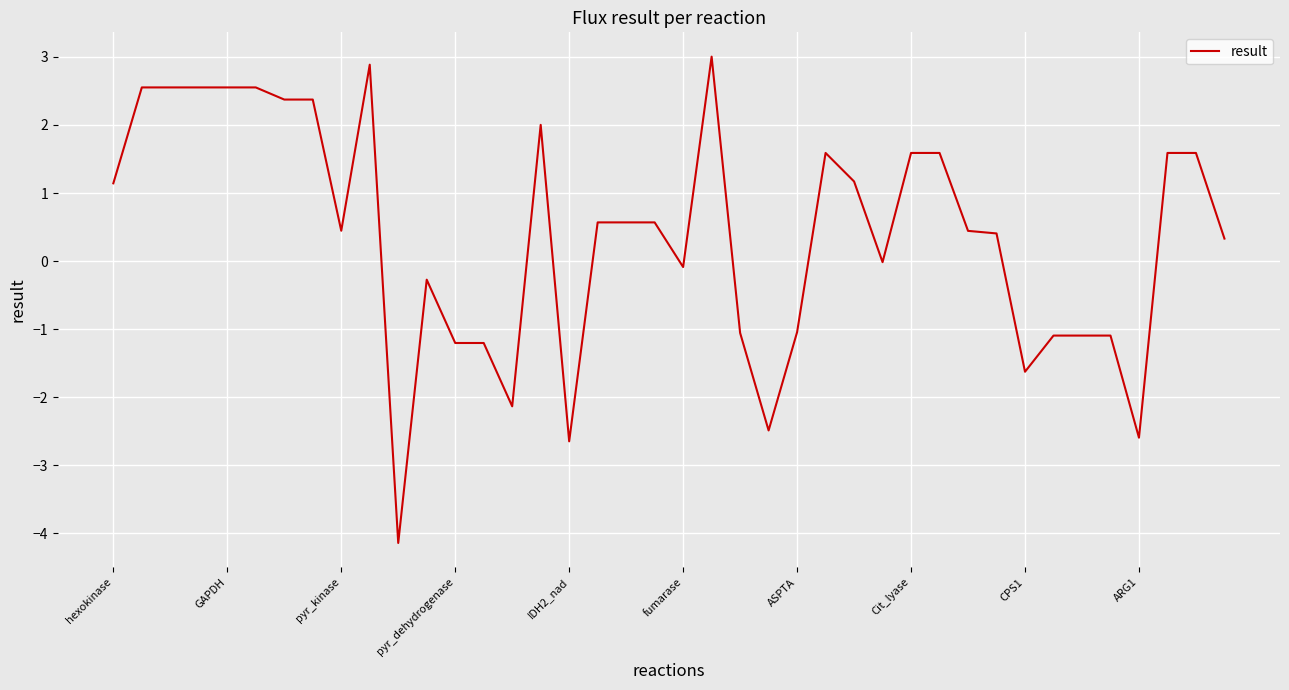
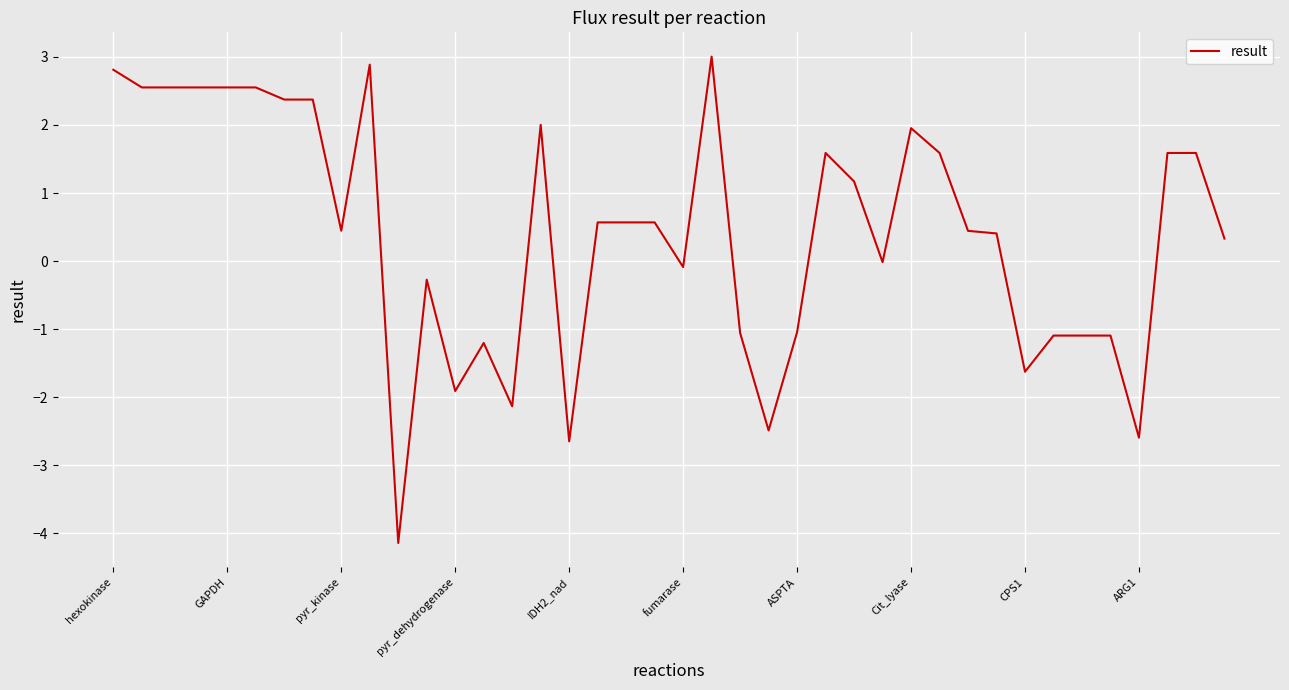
  {
-   "hexokinase": 1.1,
+   "hexokinase": 2.8,
    "GAPDH": 2.6,
    "pyr_kinase": 0.4,
-   "pyr_dehydrogenase": -1.2,
+   "pyr_dehydrogenase": -1.9,
    "IDH2_nad": -2.6,
    "fumarase": -0.1,
    "ASPTA": -1.0,
-   "Cit_lyase": 1.6,
+   "Cit_lyase": 2.0,
    "CPS1": -1.6,
    "ARG1": -2.6
  }
